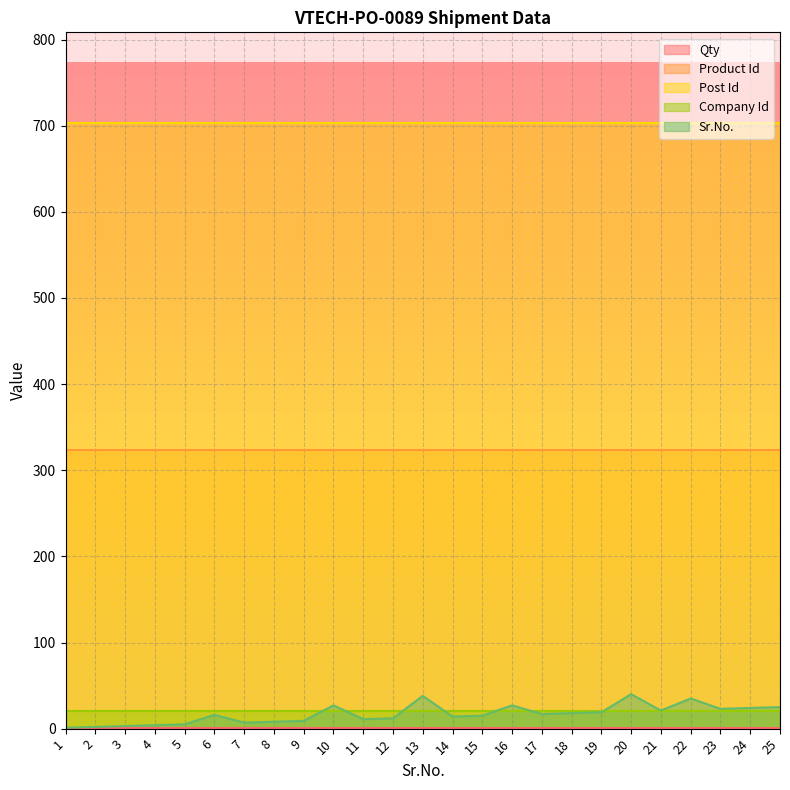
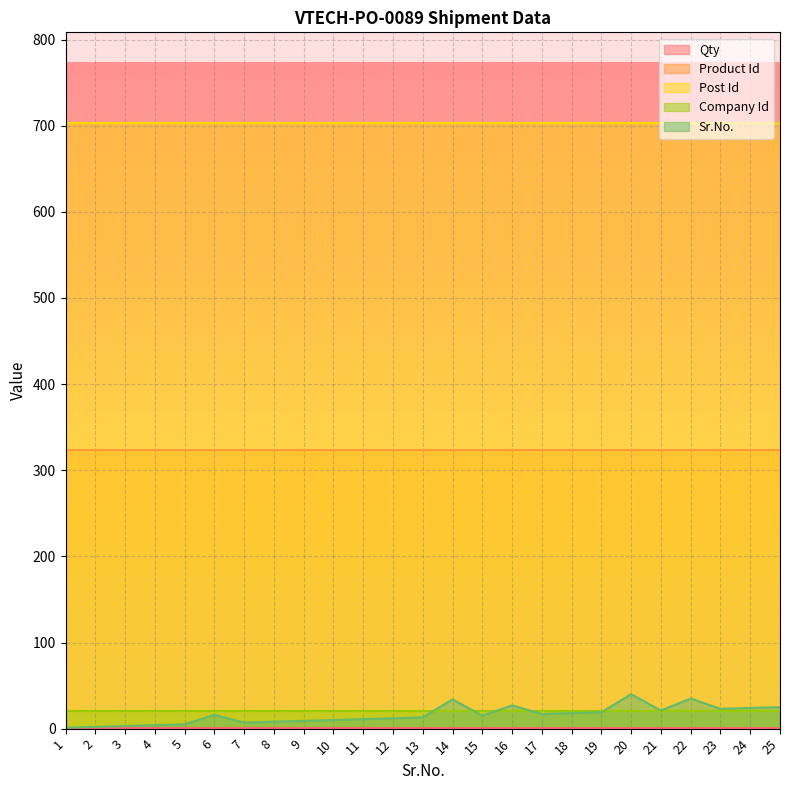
  {
    "Post Id": {
      "1": 700,
      "2": 700,
      "3": 700,
      "4": 700,
      "5": 700,
      "6": 700,
      "7": 700,
      "8": 700,
      "9": 700,
      "10": 700,
      "11": 700,
      "12": 700,
      "13": 700,
      "14": 700,
      "15": 700,
      "16": 700,
      "17": 700,
      "18": 700,
      "19": 700,
      "20": 700,
      "25": 700
    },
    "Company Id": {
      "1": 20,
      "2": 20,
      "3": 20,
      "4": 20,
      "5": 20,
      "6": 20,
      "7": 20,
      "8": 20,
      "9": 20,
      "10": 20,
      "11": 20,
      "12": 20,
      "13": 20,
      "14": 20,
      "15": 20,
      "16": 20,
      "17": 20,
      "18": 20,
      "20": 20,
      "22": 20,
      "25": 20
    },
    "Sr.No.": {
      "4": 0,
      "5": 10,
      "6": 20,
      "7": 10,
      "8": 10,
      "9": 10,
-     "10": 30,
+     "10": 10,
      "11": 10,
      "12": 10,
-     "13": 40,
-     "14": 10,
+     "13": 10,
+     "14": 30,
      "15": 20,
      "16": 30,
      "17": 20,
      "18": 20,
      "20": 40,
      "22": 40,
      "25": 30
    }
  }
